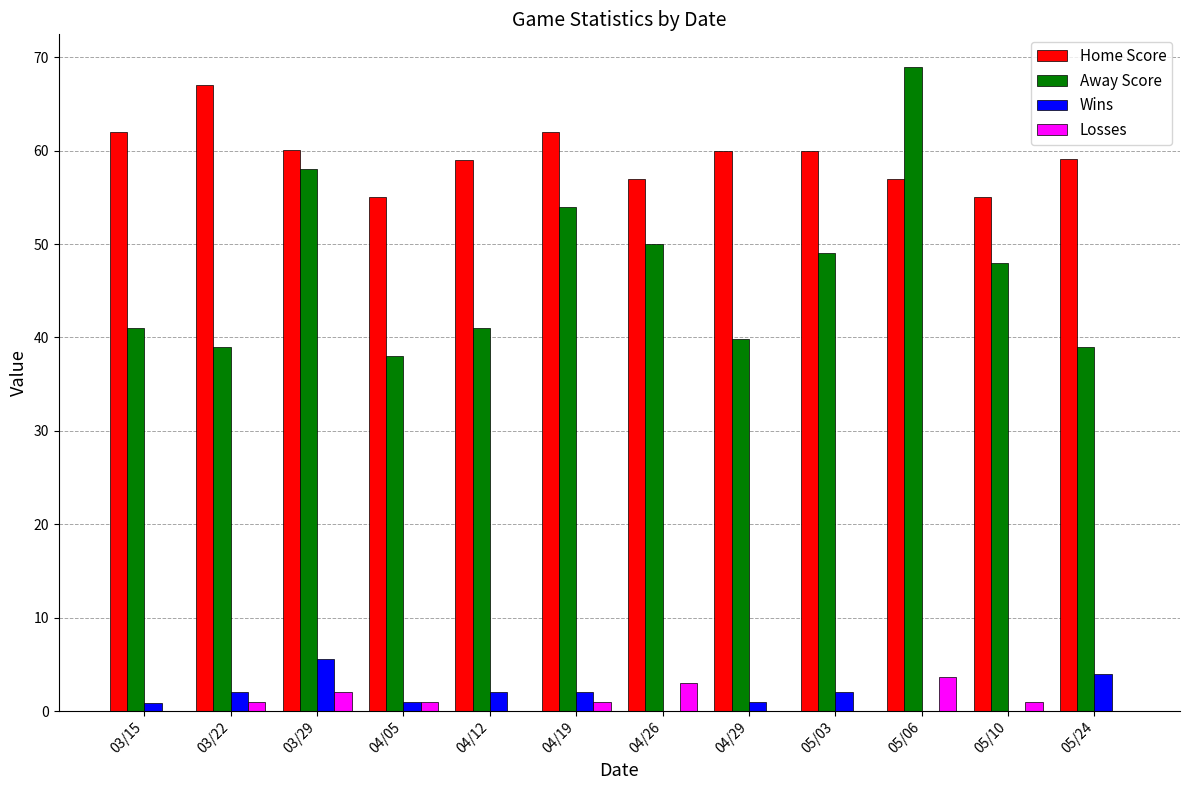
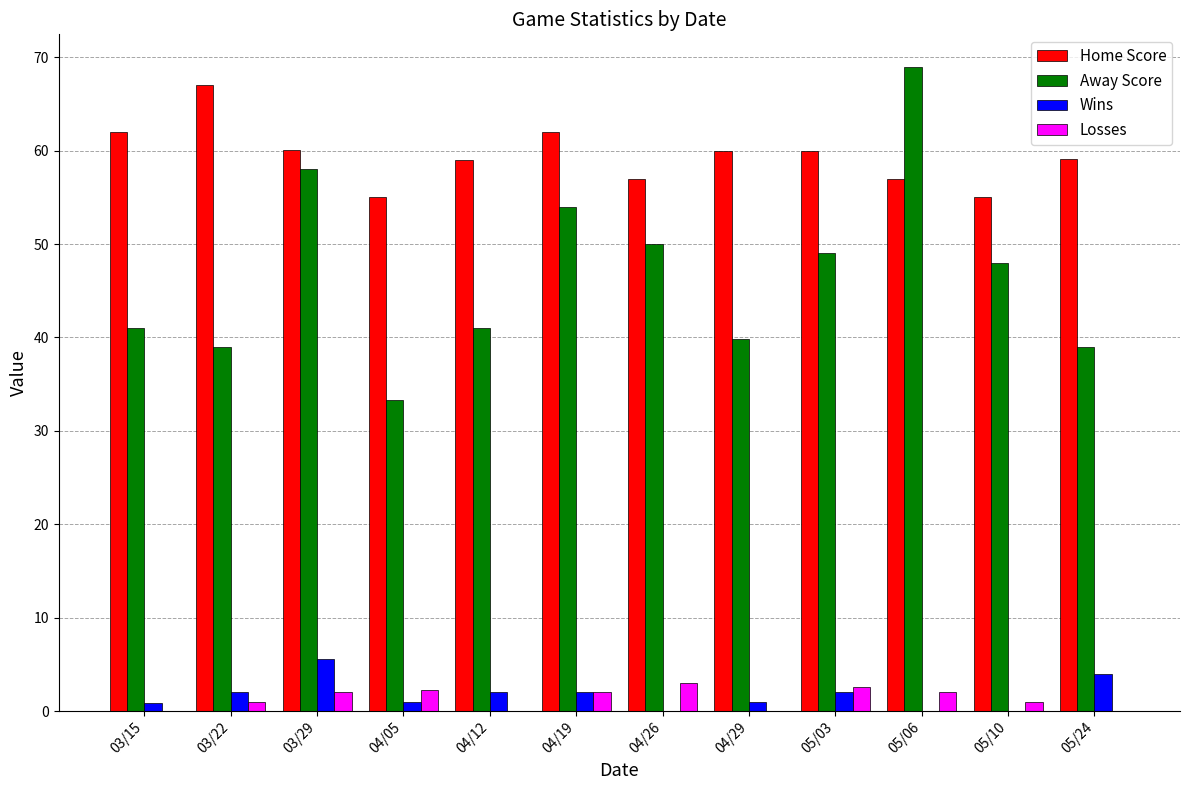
  {
    "Home Score": {
      "03/15": 62,
      "03/22": 67,
      "03/29": 60,
      "04/05": 55,
      "04/12": 59,
      "04/19": 62,
      "04/26": 57,
      "04/29": 60,
      "05/03": 60,
      "05/06": 57,
      "05/10": 55,
      "05/24": 59
    },
    "Away Score": {
      "03/15": 41,
      "03/22": 39,
      "03/29": 58,
-     "04/05": 38,
+     "04/05": 33,
      "04/12": 41,
      "04/19": 54,
      "04/26": 50,
      "04/29": 40,
      "05/03": 49,
      "05/06": 69,
      "05/10": 48,
      "05/24": 39
    },
    "Wins": {
      "03/15": 1,
      "03/22": 2,
      "03/29": 6,
      "04/05": 1,
      "04/12": 2,
      "04/19": 2,
      "04/26": 0,
      "04/29": 1,
      "05/03": 2,
      "05/06": 0,
      "05/10": 0,
      "05/24": 4
    },
    "Losses": {
      "03/15": 0,
      "03/22": 1,
      "03/29": 2,
-     "04/05": 1,
+     "04/05": 2,
      "04/12": 0,
-     "04/19": 1,
+     "04/19": 2,
      "04/26": 3,
      "04/29": 0,
-     "05/03": 0,
-     "05/06": 4,
+     "05/03": 3,
+     "05/06": 2,
      "05/10": 1,
      "05/24": 0
    }
  }
